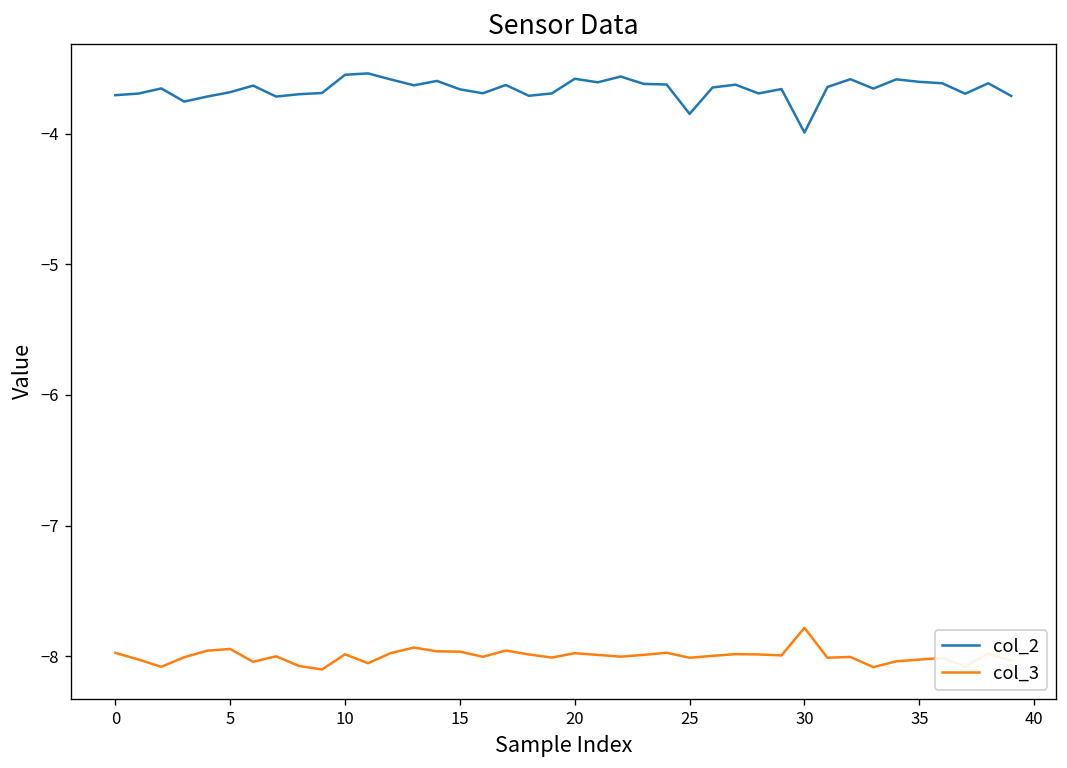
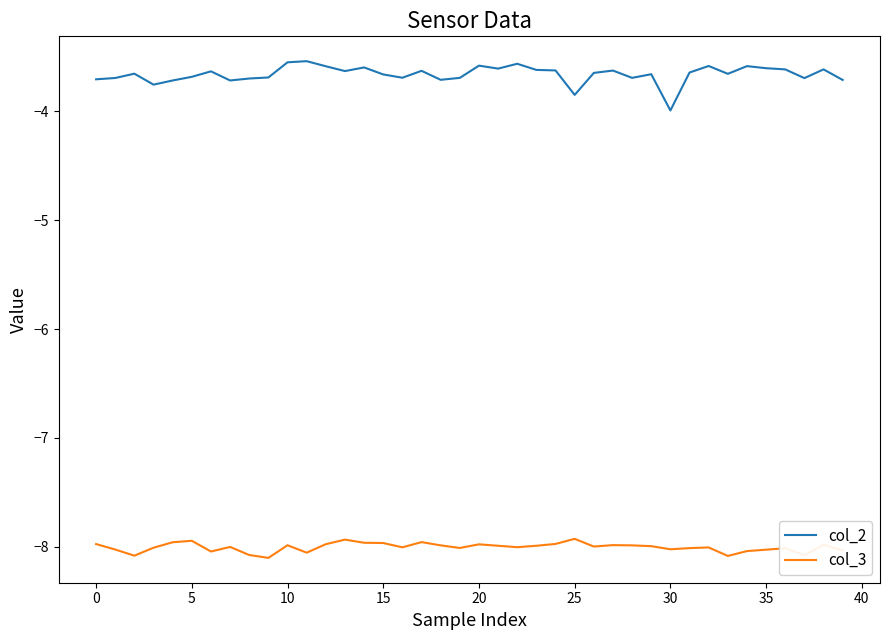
  {
    "col_2": {
      "0": -3.71,
      "5": -3.68,
      "10": -3.55,
      "15": -3.66,
      "20": -3.58,
      "25": -3.85,
      "30": -3.99,
      "35": -3.60
    },
    "col_3": {
      "0": -7.97,
      "5": -7.94,
      "10": -7.98,
      "15": -7.96,
      "20": -7.98,
-     "25": -8.01,
-     "30": -7.78,
+     "25": -7.93,
+     "30": -8.02,
      "35": -8.03
    }
  }
